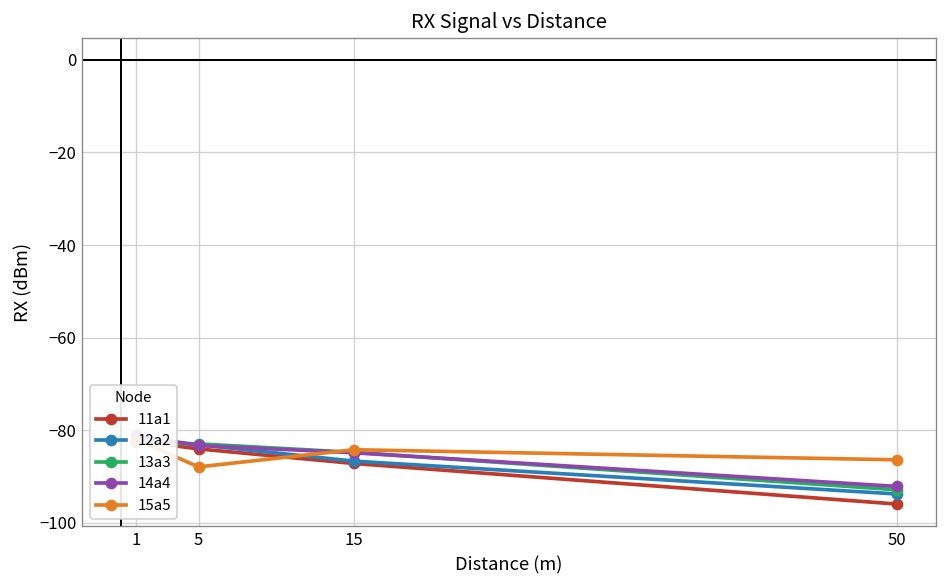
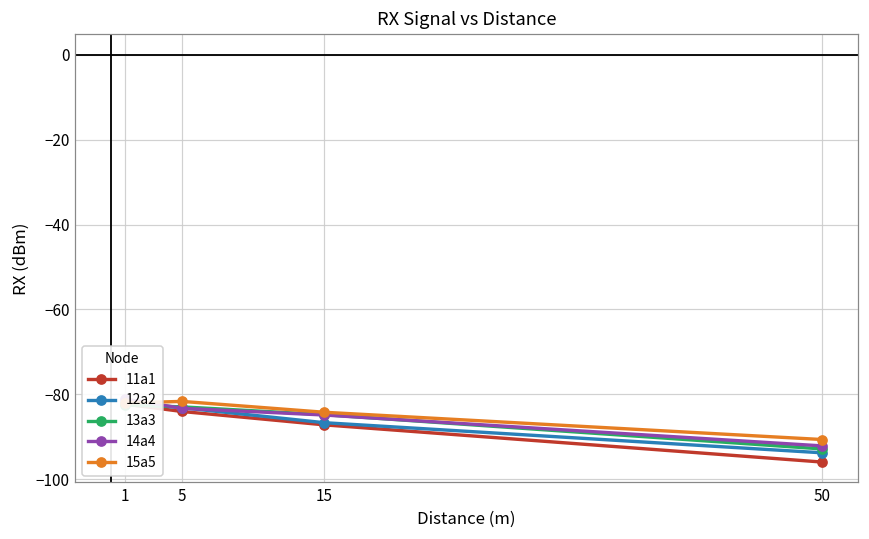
  {
    "11a1": {
      "5": -84,
      "50": -96
    },
    "12a2": {
      "50": -94
    },
    "13a3": {
      "50": -93
    },
    "14a4": {
      "50": -92
    },
    "15a5": {
-     "5": -88,
-     "50": -86
+     "5": -82,
+     "50": -91
    }
  }
